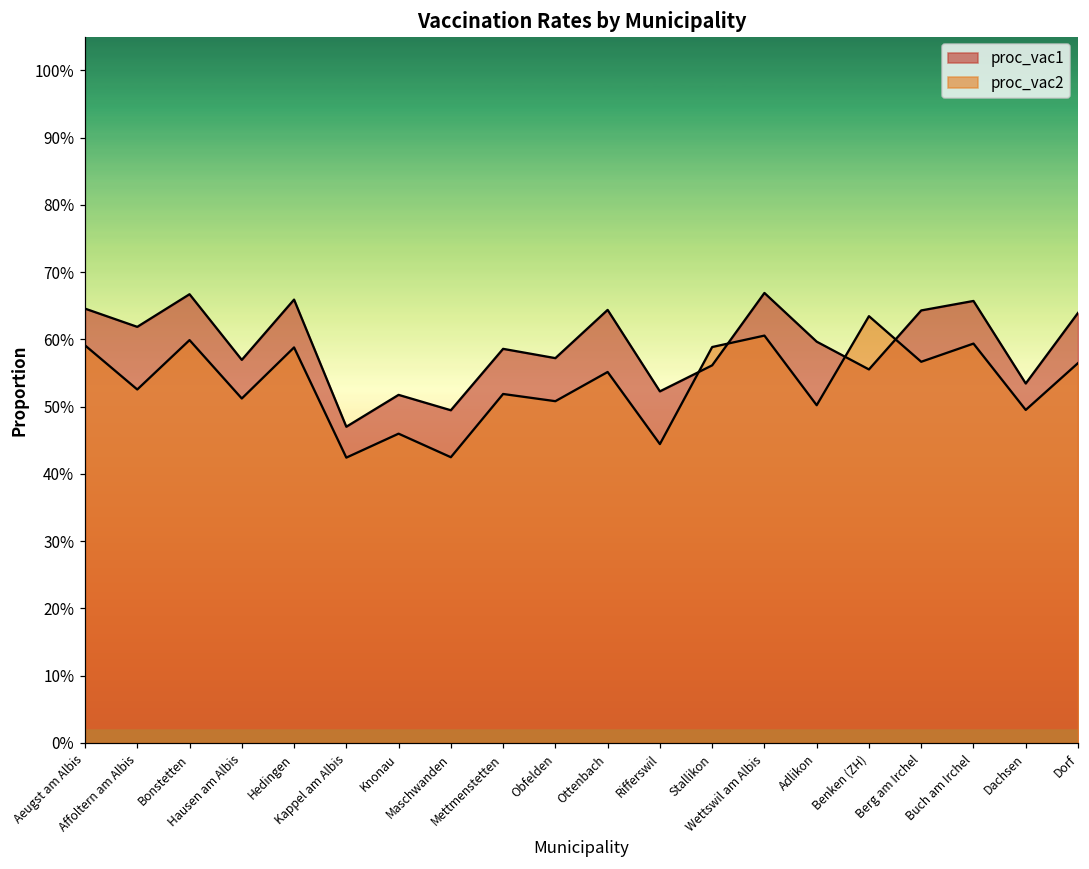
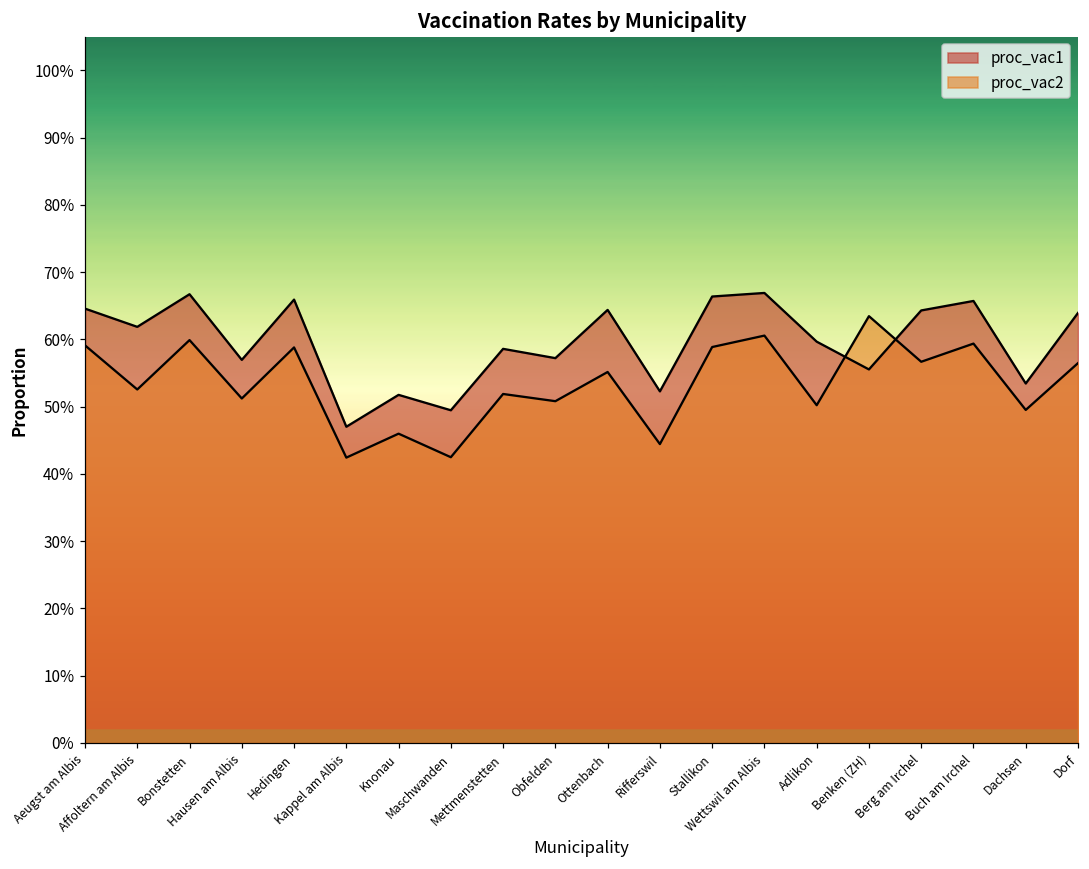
  {
    "proc_vac1": {
      "Aeugst am Albis": "65%",
      "Affoltern am Albis": "62%",
      "Bonstetten": "67%",
      "Hausen am Albis": "57%",
      "Hedingen": "66%",
      "Kappel am Albis": "47%",
      "Knonau": "52%",
      "Maschwanden": "49%",
      "Mettmenstetten": "59%",
      "Obfelden": "57%",
      "Ottenbach": "64%",
      "Rifferswil": "52%",
-     "Stallikon": "56%",
+     "Stallikon": "66%",
      "Wettswil am Albis": "67%",
      "Adlikon": "60%",
      "Benken (ZH)": "56%",
      "Berg am Irchel": "64%",
      "Buch am Irchel": "66%",
      "Dachsen": "53%",
      "Dorf": "64%"
    },
    "proc_vac2": {
      "Aeugst am Albis": "59%",
      "Affoltern am Albis": "53%",
      "Bonstetten": "60%",
      "Hausen am Albis": "51%",
      "Hedingen": "59%",
      "Kappel am Albis": "42%",
      "Knonau": "46%",
      "Maschwanden": "42%",
      "Mettmenstetten": "52%",
      "Obfelden": "51%",
      "Ottenbach": "55%",
      "Rifferswil": "44%",
      "Stallikon": "59%",
      "Wettswil am Albis": "61%",
      "Adlikon": "50%",
      "Benken (ZH)": "63%",
      "Berg am Irchel": "57%",
      "Buch am Irchel": "59%",
      "Dachsen": "50%",
      "Dorf": "56%"
    }
  }
